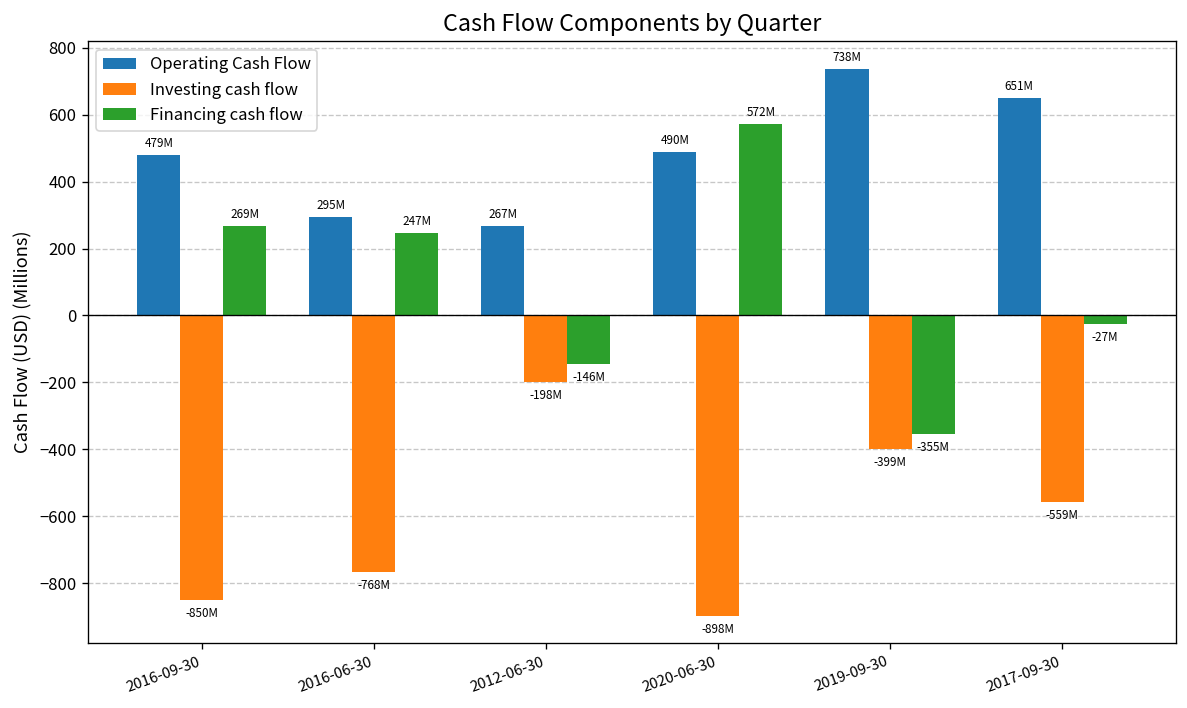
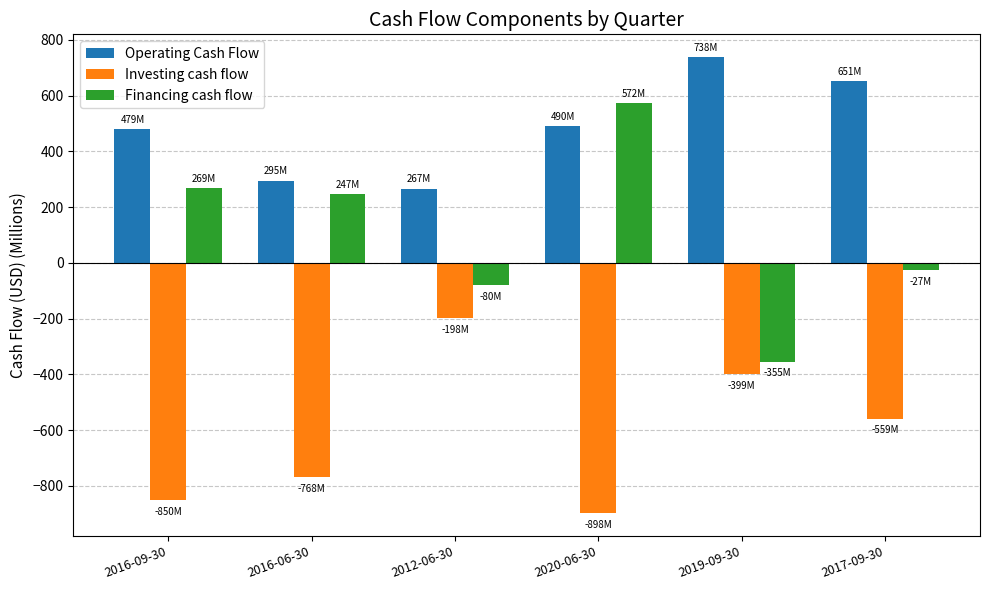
  {
    "Operating Cash Flow": {
      "2016-09-30": "479M",
      "2016-06-30": "295M",
      "2012-06-30": "267M",
      "2020-06-30": "490M",
      "2019-09-30": "738M",
      "2017-09-30": "651M"
    },
    "Investing cash flow": {
      "2016-09-30": "-850M",
      "2016-06-30": "-768M",
      "2012-06-30": "-198M",
      "2020-06-30": "-898M",
      "2019-09-30": "-399M",
      "2017-09-30": "-559M"
    },
    "Financing cash flow": {
      "2016-09-30": "269M",
      "2016-06-30": "247M",
-     "2012-06-30": "-146M",
+     "2012-06-30": "-80M",
      "2020-06-30": "572M",
      "2019-09-30": "-355M",
      "2017-09-30": "-27M"
    }
  }
